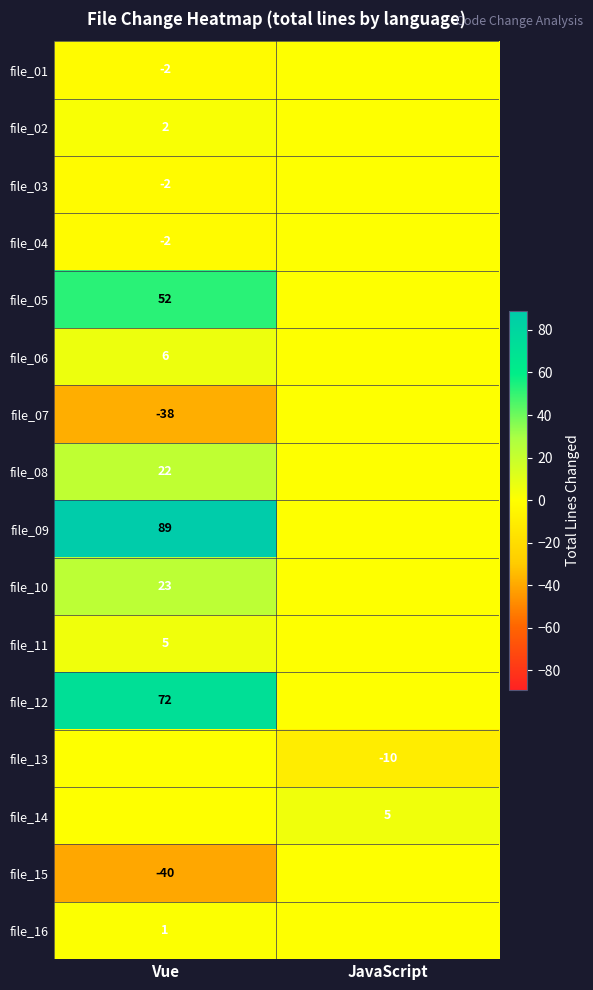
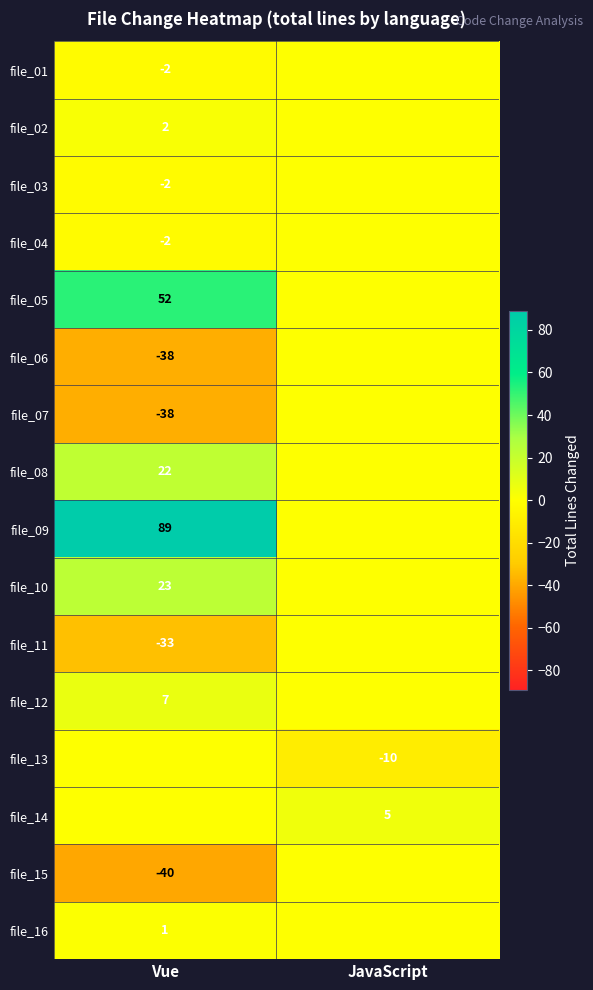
  {
    "file_01": {
      "Vue": -2
    },
    "file_02": {
      "Vue": 2
    },
    "file_03": {
      "Vue": -2
    },
    "file_04": {
      "Vue": -2
    },
    "file_05": {
      "Vue": 52
    },
    "file_06": {
-     "Vue": 6
+     "Vue": -38
    },
    "file_07": {
      "Vue": -38
    },
    "file_08": {
      "Vue": 22
    },
    "file_09": {
      "Vue": 89
    },
    "file_10": {
      "Vue": 23
    },
    "file_11": {
-     "Vue": 5
+     "Vue": -33
    },
    "file_12": {
-     "Vue": 72
+     "Vue": 7
    },
    "file_13": {
      "JavaScript": -10
    },
    "file_14": {
      "JavaScript": 5
    },
    "file_15": {
      "Vue": -40
    },
    "file_16": {
      "Vue": 1
    }
  }
